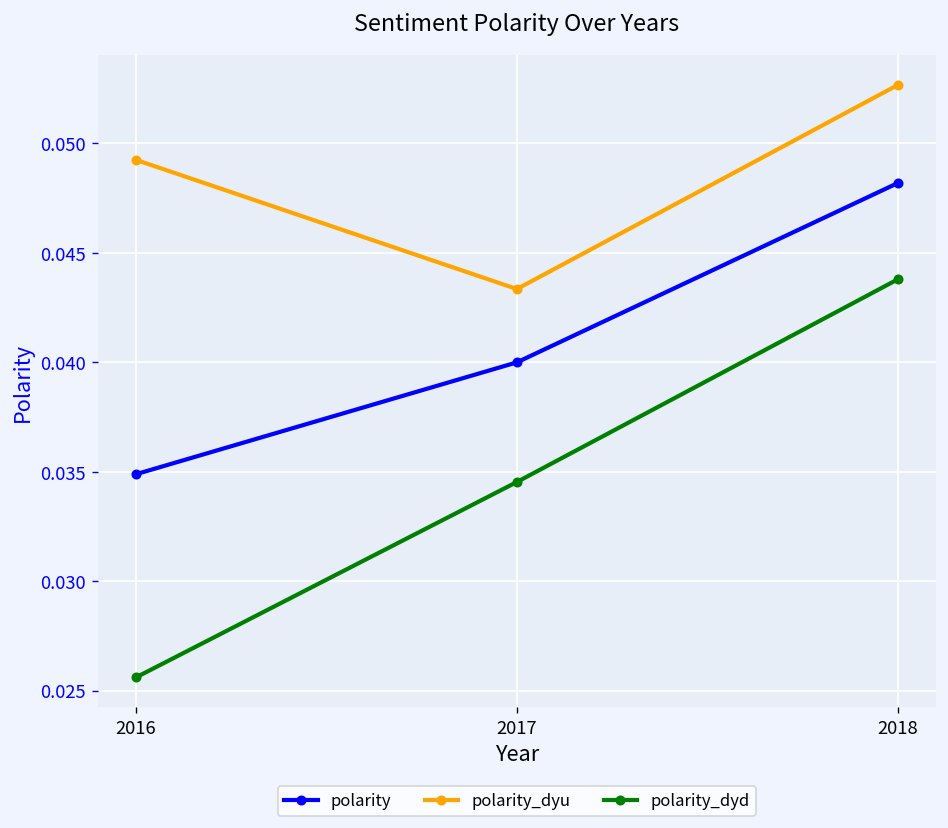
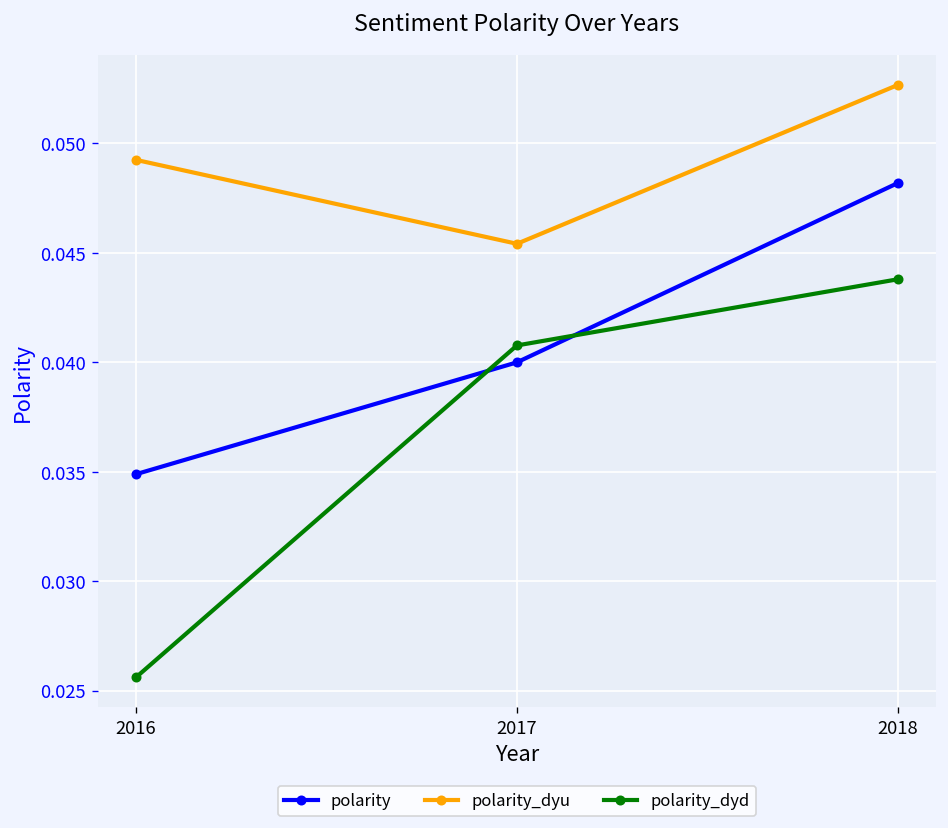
  {
    "polarity": {
      "2016": 0.0349,
      "2017": 0.0400,
      "2018": 0.0482
    },
    "polarity_dyu": {
      "2016": 0.0493,
-     "2017": 0.0433,
+     "2017": 0.0454,
      "2018": 0.0527
    },
    "polarity_dyd": {
      "2016": 0.0256,
-     "2017": 0.0345,
+     "2017": 0.0408,
      "2018": 0.0438
    }
  }
